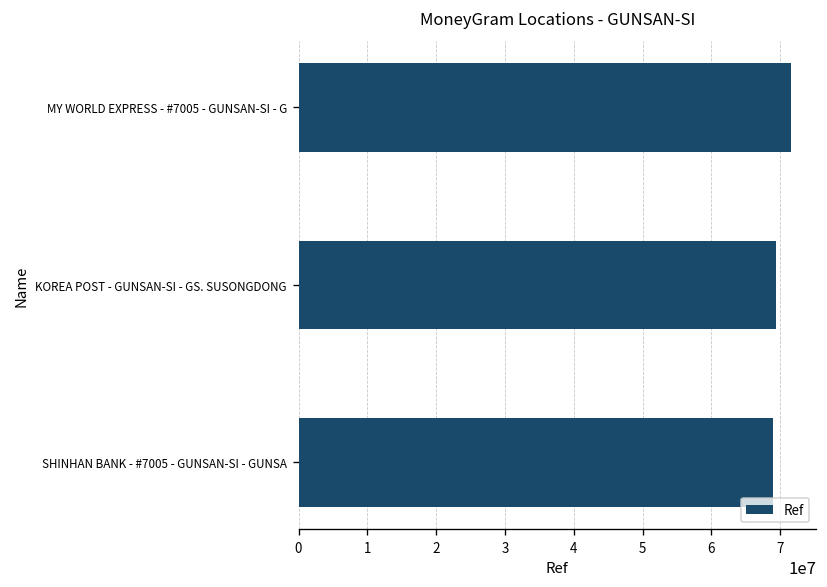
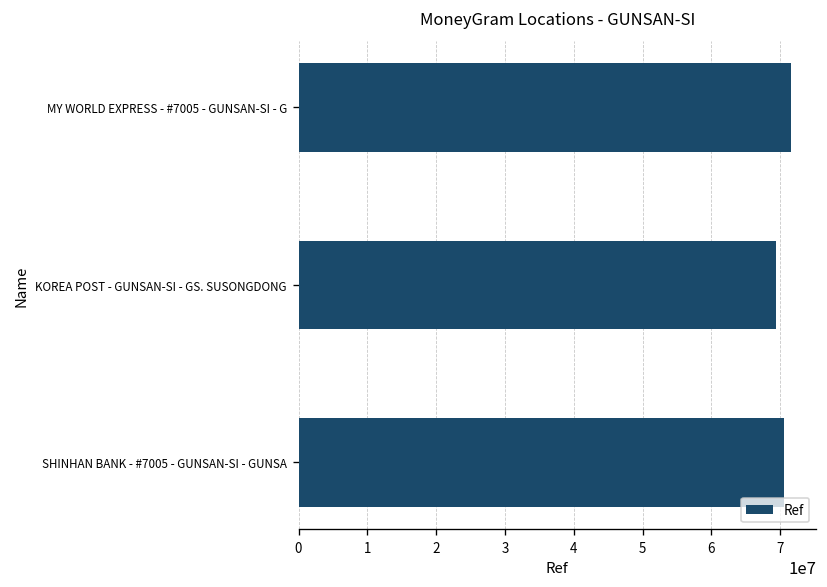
  {
    "MY WORLD EXPRESS - #7005 - GUNSAN-SI - G": 72000000,
    "KOREA POST - GUNSAN-SI - GS. SUSONGDONG": 69000000,
-   "SHINHAN BANK - #7005 - GUNSAN-SI - GUNSA": 69000000
+   "SHINHAN BANK - #7005 - GUNSAN-SI - GUNSA": 71000000
  }
